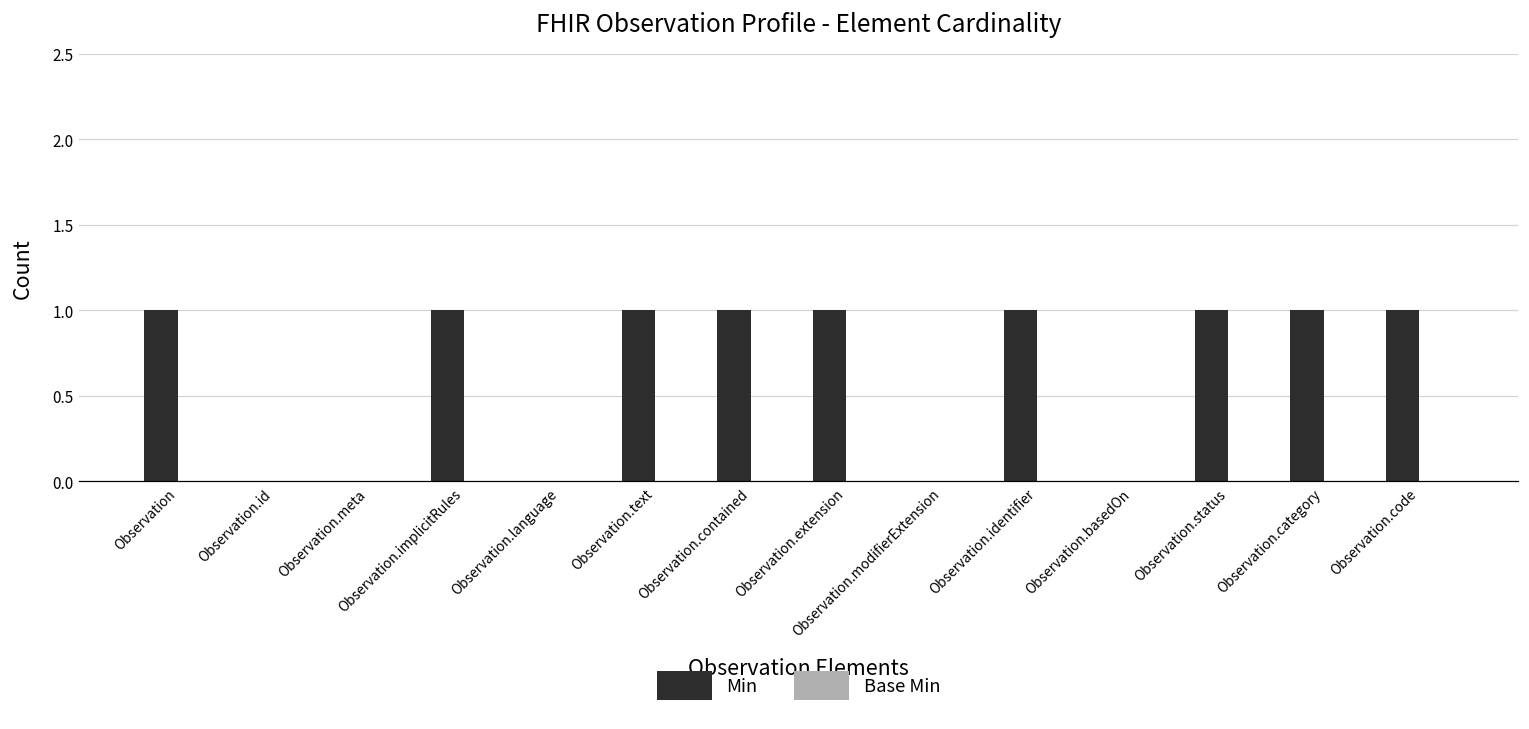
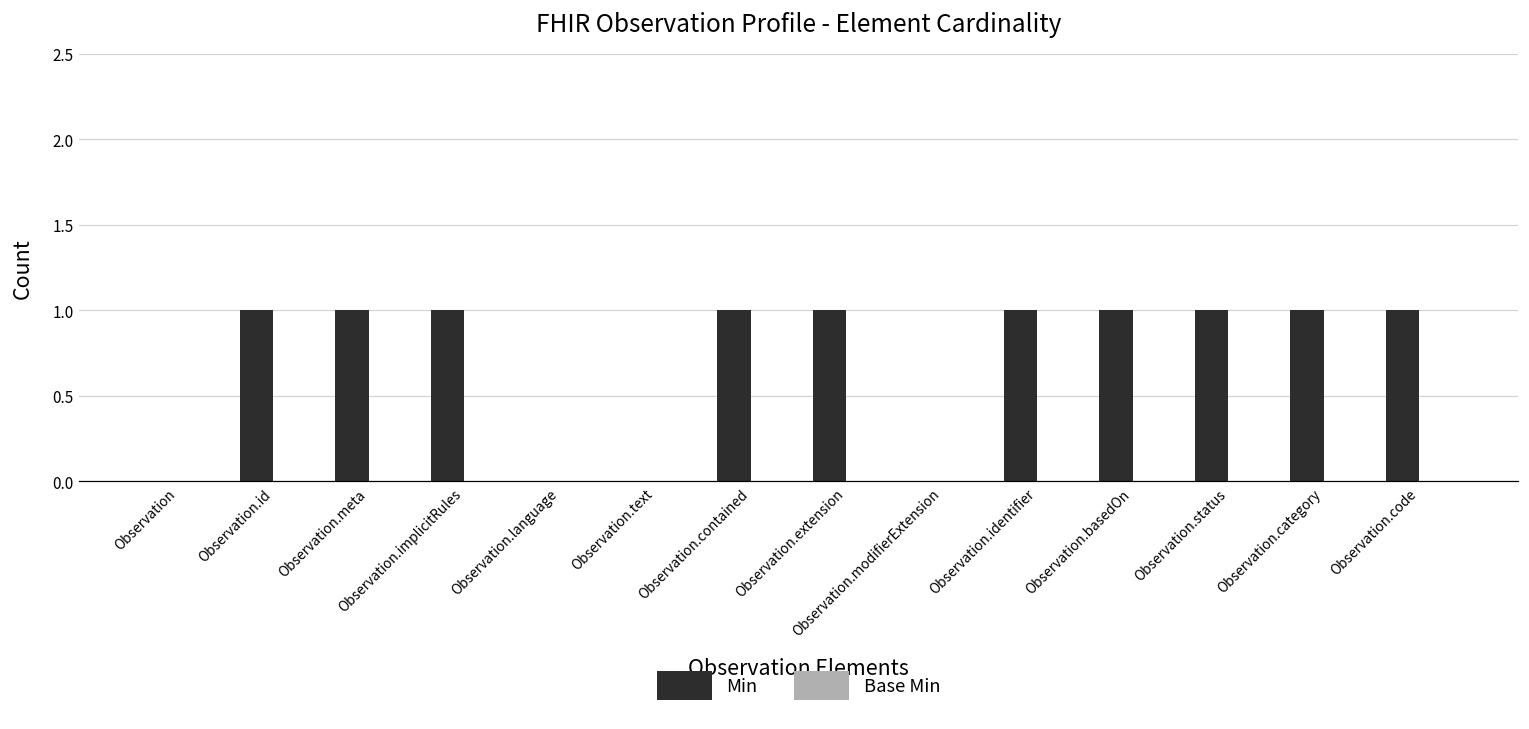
  {
    "Min": {
-     "Observation": 1,
-     "Observation.id": 0,
-     "Observation.meta": 0,
+     "Observation": 0,
+     "Observation.id": 1,
+     "Observation.meta": 1,
      "Observation.implicitRules": 1,
      "Observation.language": 0,
-     "Observation.text": 1,
+     "Observation.text": 0,
      "Observation.contained": 1,
      "Observation.extension": 1,
      "Observation.modifierExtension": 0,
      "Observation.identifier": 1,
-     "Observation.basedOn": 0,
+     "Observation.basedOn": 1,
      "Observation.status": 1,
      "Observation.category": 1,
      "Observation.code": 1
    },
    "Base Min": {
      "Observation": 0,
      "Observation.id": 0,
      "Observation.meta": 0,
      "Observation.implicitRules": 0,
      "Observation.language": 0,
      "Observation.text": 0,
      "Observation.contained": 0,
      "Observation.extension": 0,
      "Observation.modifierExtension": 0,
      "Observation.identifier": 0,
      "Observation.basedOn": 0,
      "Observation.status": 0,
      "Observation.category": 0,
      "Observation.code": 0
    }
  }
